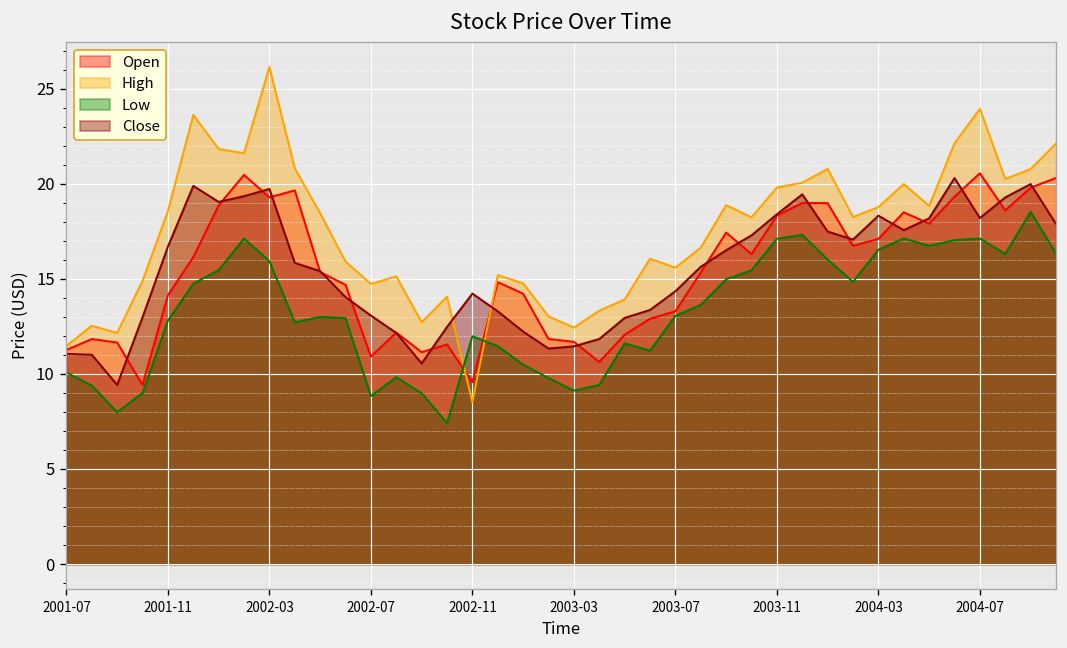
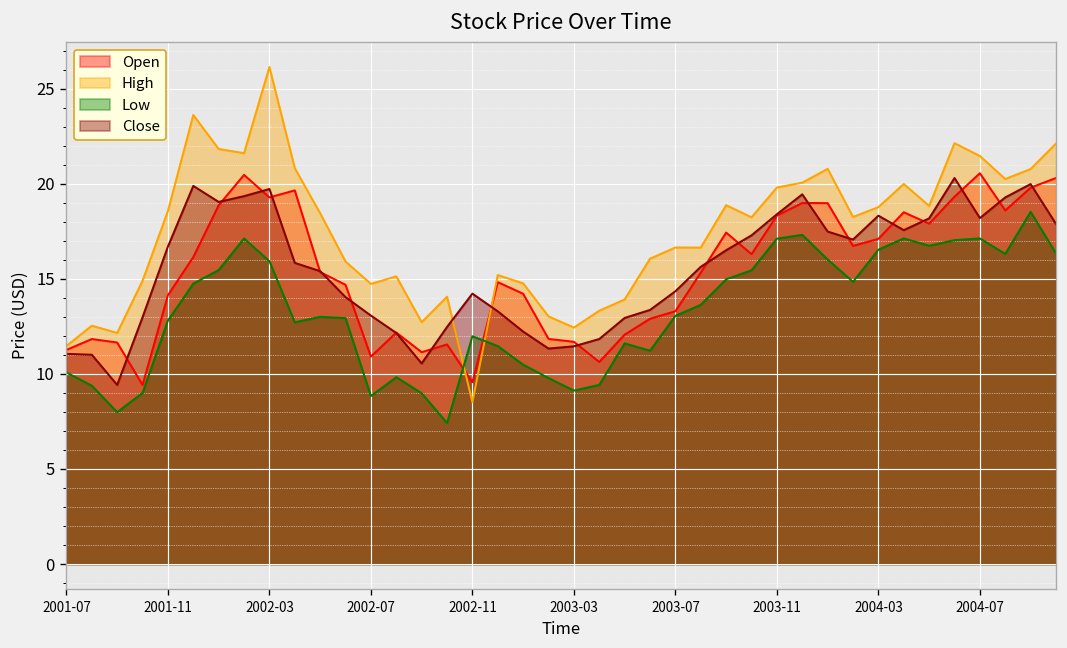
  {
    "Open": {
      "2001-07": 11.3,
      "2001-11": 14.1,
      "2002-03": 19.3,
      "2002-07": 10.9,
      "2002-11": 9.6,
      "2003-03": 11.7,
      "2003-07": 13.3,
      "2004-03": 17.1,
      "2004-07": 20.6
    },
    "High": {
      "2001-07": 11.5,
      "2001-11": 18.6,
      "2002-03": 26.1,
      "2002-07": 14.7,
      "2002-11": 8.5,
      "2003-03": 12.4,
-     "2003-07": 15.6,
+     "2003-07": 16.6,
      "2003-11": 19.8,
      "2004-03": 18.8,
-     "2004-07": 23.9
+     "2004-07": 21.5
    },
    "Low": {
      "2001-07": 10.1,
      "2001-11": 12.8,
      "2002-03": 15.9,
      "2002-07": 8.8,
      "2002-11": 12.0,
      "2003-03": 9.1,
      "2003-07": 13.1,
      "2003-11": 17.1,
      "2004-03": 16.5,
      "2004-07": 17.1
    },
    "Close": {
      "2001-07": 11.1,
      "2001-11": 16.7,
      "2002-03": 19.7,
      "2002-07": 13.1,
      "2002-11": 14.2,
      "2003-03": 11.5,
      "2003-07": 14.3,
      "2004-03": 18.3,
      "2004-07": 18.2
    }
  }
